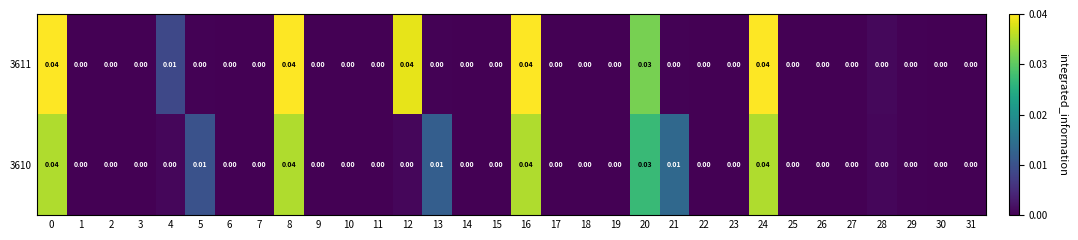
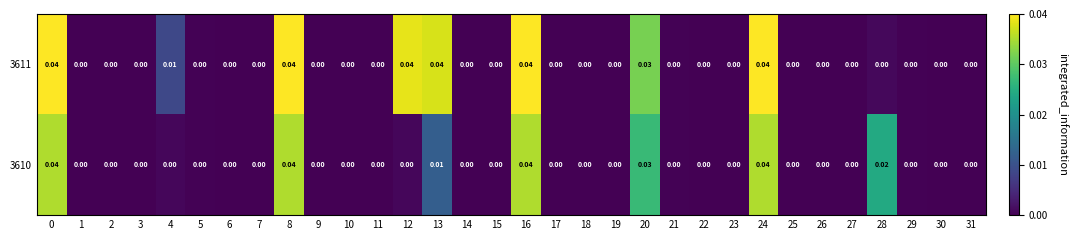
  {
    "3611": {
      "0": 0.04,
      "1": 0.00,
      "2": 0.00,
      "3": 0.00,
      "4": 0.01,
      "5": 0.00,
      "6": 0.00,
      "7": 0.00,
      "8": 0.04,
      "9": 0.00,
      "10": 0.00,
      "11": 0.00,
      "12": 0.04,
-     "13": 0.00,
+     "13": 0.04,
      "14": 0.00,
      "15": 0.00,
      "16": 0.04,
      "17": 0.00,
      "18": 0.00,
      "19": 0.00,
      "20": 0.03,
      "21": 0.00,
      "22": 0.00,
      "23": 0.00,
      "24": 0.04,
      "25": 0.00,
      "26": 0.00,
      "27": 0.00,
      "28": 0.00,
      "29": 0.00,
      "30": 0.00,
      "31": 0.00
    },
    "3610": {
      "0": 0.04,
      "1": 0.00,
      "2": 0.00,
      "3": 0.00,
      "4": 0.00,
-     "5": 0.01,
+     "5": 0.00,
      "6": 0.00,
      "7": 0.00,
      "8": 0.04,
      "9": 0.00,
      "10": 0.00,
      "11": 0.00,
      "12": 0.00,
      "13": 0.01,
      "14": 0.00,
      "15": 0.00,
      "16": 0.04,
      "17": 0.00,
      "18": 0.00,
      "19": 0.00,
      "20": 0.03,
-     "21": 0.01,
+     "21": 0.00,
      "22": 0.00,
      "23": 0.00,
      "24": 0.04,
      "25": 0.00,
      "26": 0.00,
      "27": 0.00,
-     "28": 0.00,
+     "28": 0.02,
      "29": 0.00,
      "30": 0.00,
      "31": 0.00
    }
  }
